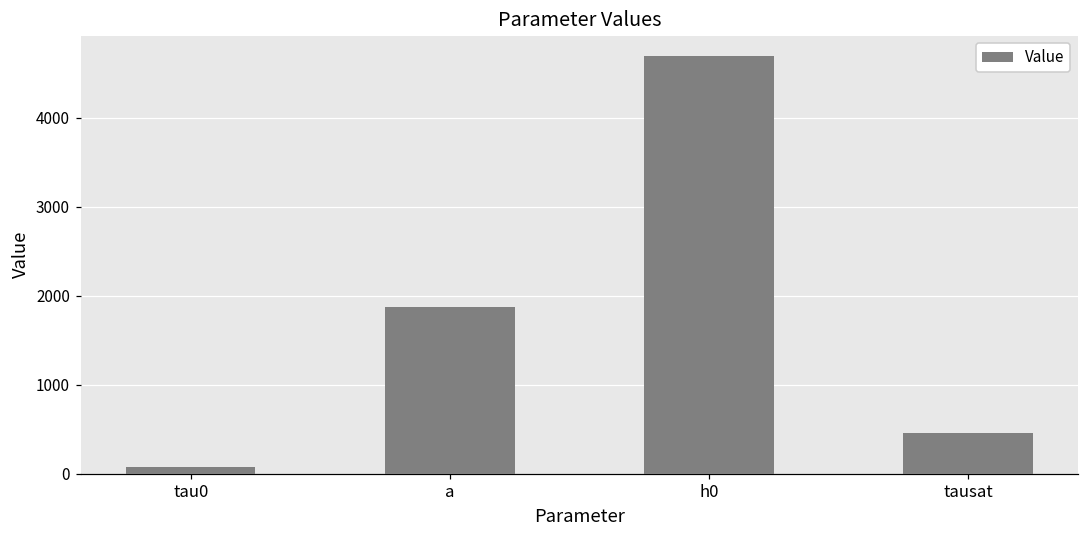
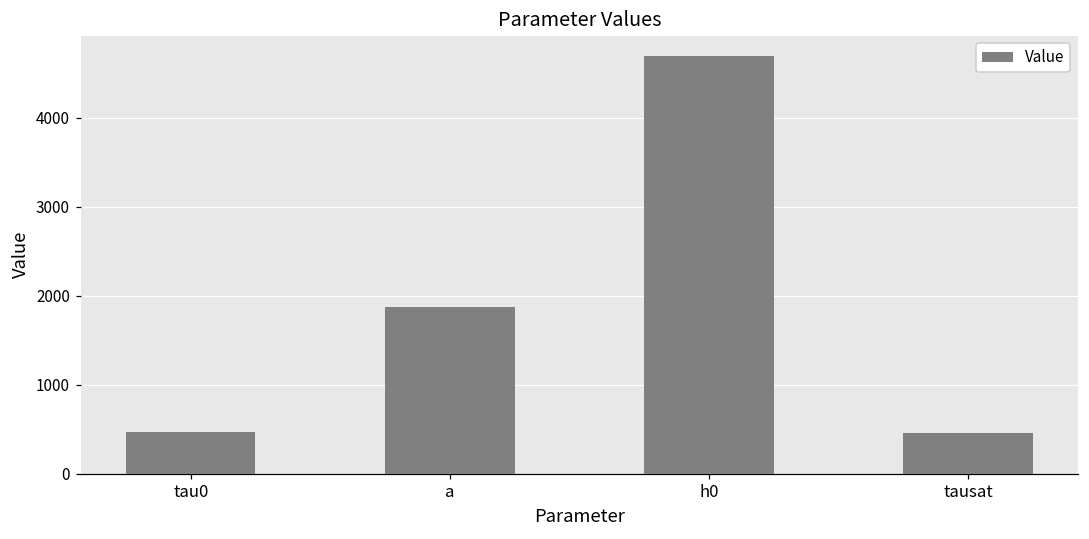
  {
-   "tau0": 100,
+   "tau0": 500,
    "a": 1900,
    "h0": 4700,
    "tausat": 500
  }
